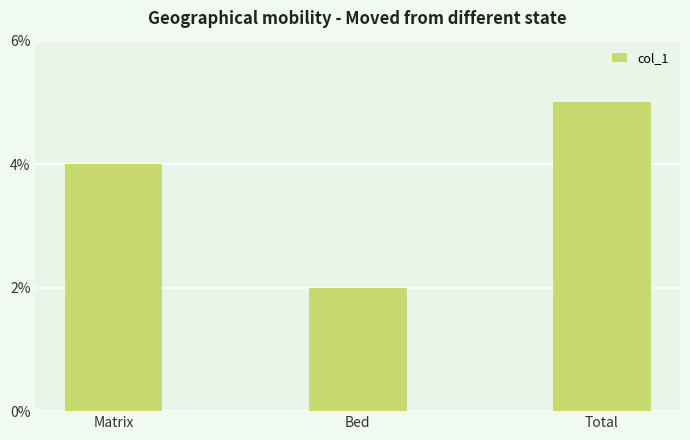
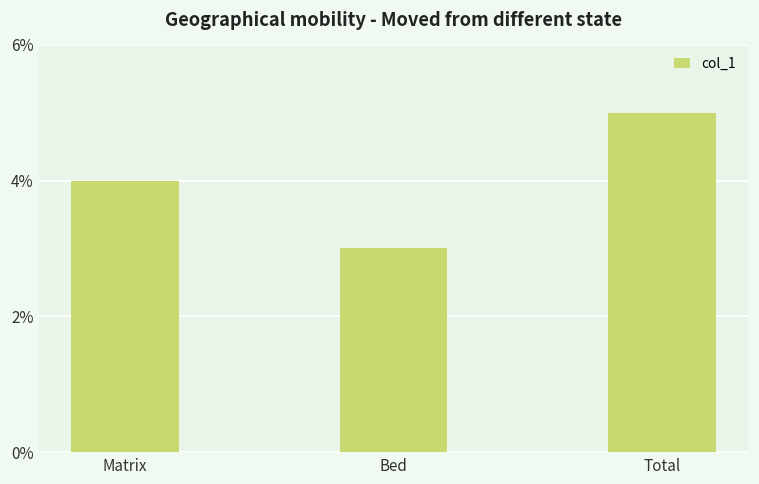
  {
    "Matrix": "4%",
-   "Bed": "2%",
+   "Bed": "3%",
    "Total": "5%"
  }
